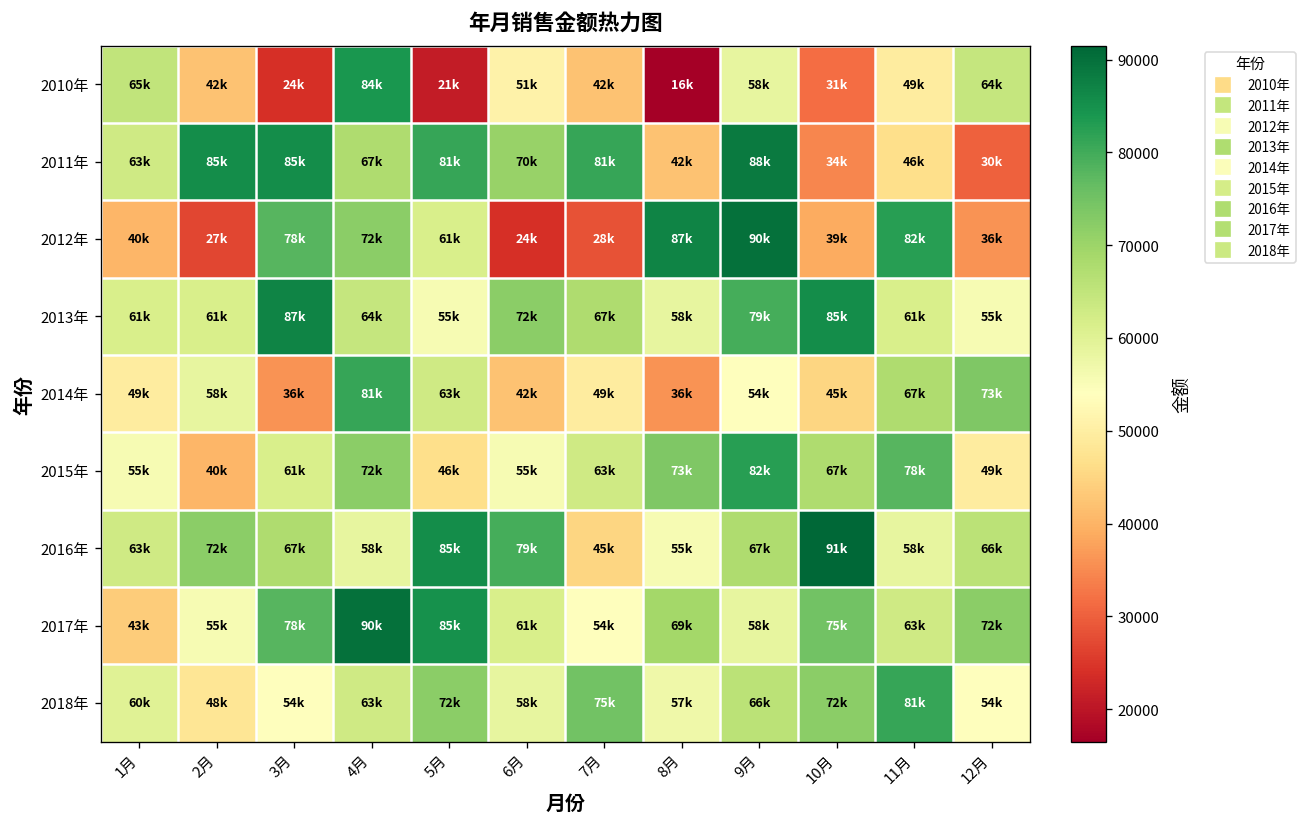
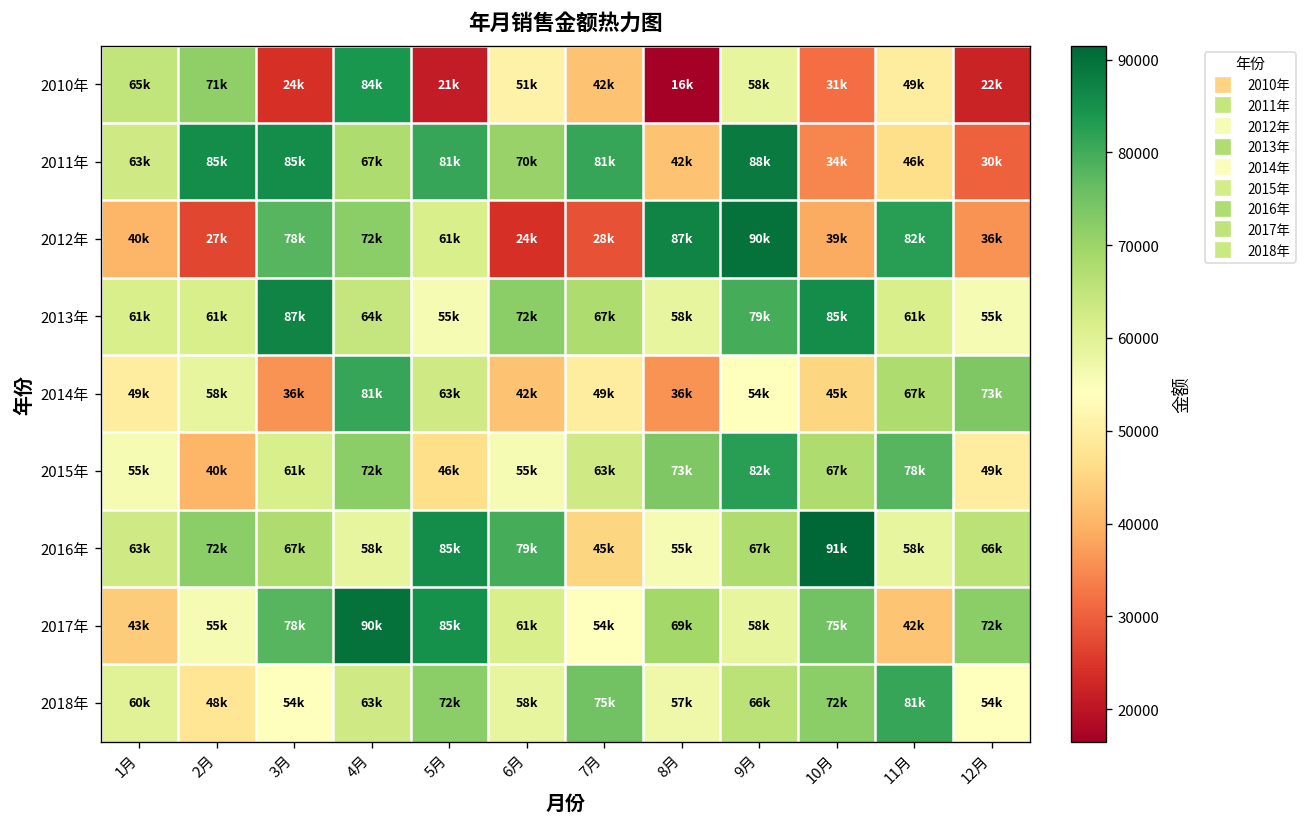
  {
    "2010年": {
      "1月": "65k",
-     "2月": "42k",
+     "2月": "71k",
      "3月": "24k",
      "4月": "84k",
      "5月": "21k",
      "6月": "51k",
      "7月": "42k",
      "8月": "16k",
      "9月": "58k",
      "10月": "31k",
      "11月": "49k",
-     "12月": "64k"
+     "12月": "22k"
    },
    "2011年": {
      "1月": "63k",
      "2月": "85k",
      "3月": "85k",
      "4月": "67k",
      "5月": "81k",
      "6月": "70k",
      "7月": "81k",
      "8月": "42k",
      "9月": "88k",
      "10月": "34k",
      "11月": "46k",
      "12月": "30k"
    },
    "2012年": {
      "1月": "40k",
      "2月": "27k",
      "3月": "78k",
      "4月": "72k",
      "5月": "61k",
      "6月": "24k",
      "7月": "28k",
      "8月": "87k",
      "9月": "90k",
      "10月": "39k",
      "11月": "82k",
      "12月": "36k"
    },
    "2013年": {
      "1月": "61k",
      "2月": "61k",
      "3月": "87k",
      "4月": "64k",
      "5月": "55k",
      "6月": "72k",
      "7月": "67k",
      "8月": "58k",
      "9月": "79k",
      "10月": "85k",
      "11月": "61k",
      "12月": "55k"
    },
    "2014年": {
      "1月": "49k",
      "2月": "58k",
      "3月": "36k",
      "4月": "81k",
      "5月": "63k",
      "6月": "42k",
      "7月": "49k",
      "8月": "36k",
      "9月": "54k",
      "10月": "45k",
      "11月": "67k",
      "12月": "73k"
    },
    "2015年": {
      "1月": "55k",
      "2月": "40k",
      "3月": "61k",
      "4月": "72k",
      "5月": "46k",
      "6月": "55k",
      "7月": "63k",
      "8月": "73k",
      "9月": "82k",
      "10月": "67k",
      "11月": "78k",
      "12月": "49k"
    },
    "2016年": {
      "1月": "63k",
      "2月": "72k",
      "3月": "67k",
      "4月": "58k",
      "5月": "85k",
      "6月": "79k",
      "7月": "45k",
      "8月": "55k",
      "9月": "67k",
      "10月": "91k",
      "11月": "58k",
      "12月": "66k"
    },
    "2017年": {
      "1月": "43k",
      "2月": "55k",
      "3月": "78k",
      "4月": "90k",
      "5月": "85k",
      "6月": "61k",
      "7月": "54k",
      "8月": "69k",
      "9月": "58k",
      "10月": "75k",
-     "11月": "63k",
+     "11月": "42k",
      "12月": "72k"
    },
    "2018年": {
      "1月": "60k",
      "2月": "48k",
      "3月": "54k",
      "4月": "63k",
      "5月": "72k",
      "6月": "58k",
      "7月": "75k",
      "8月": "57k",
      "9月": "66k",
      "10月": "72k",
      "11月": "81k",
      "12月": "54k"
    }
  }
